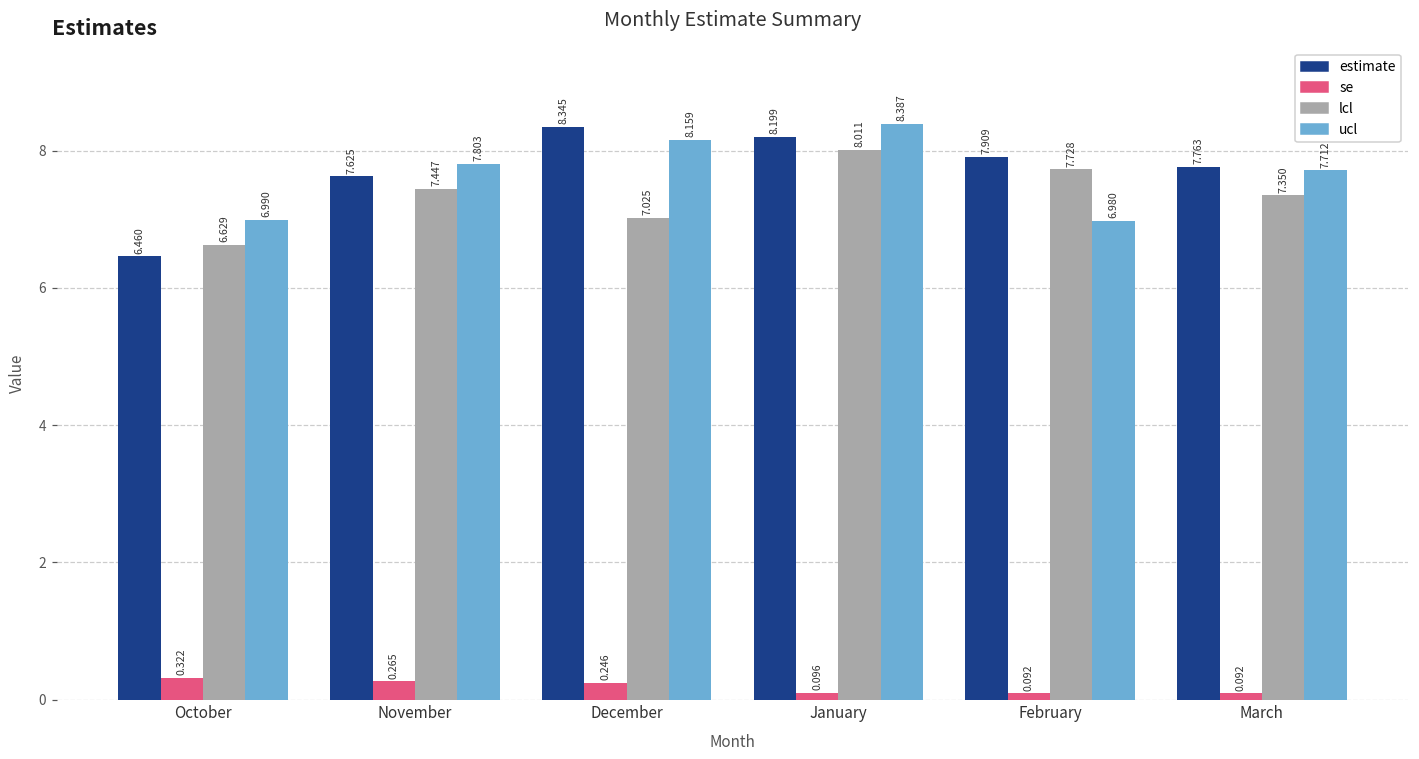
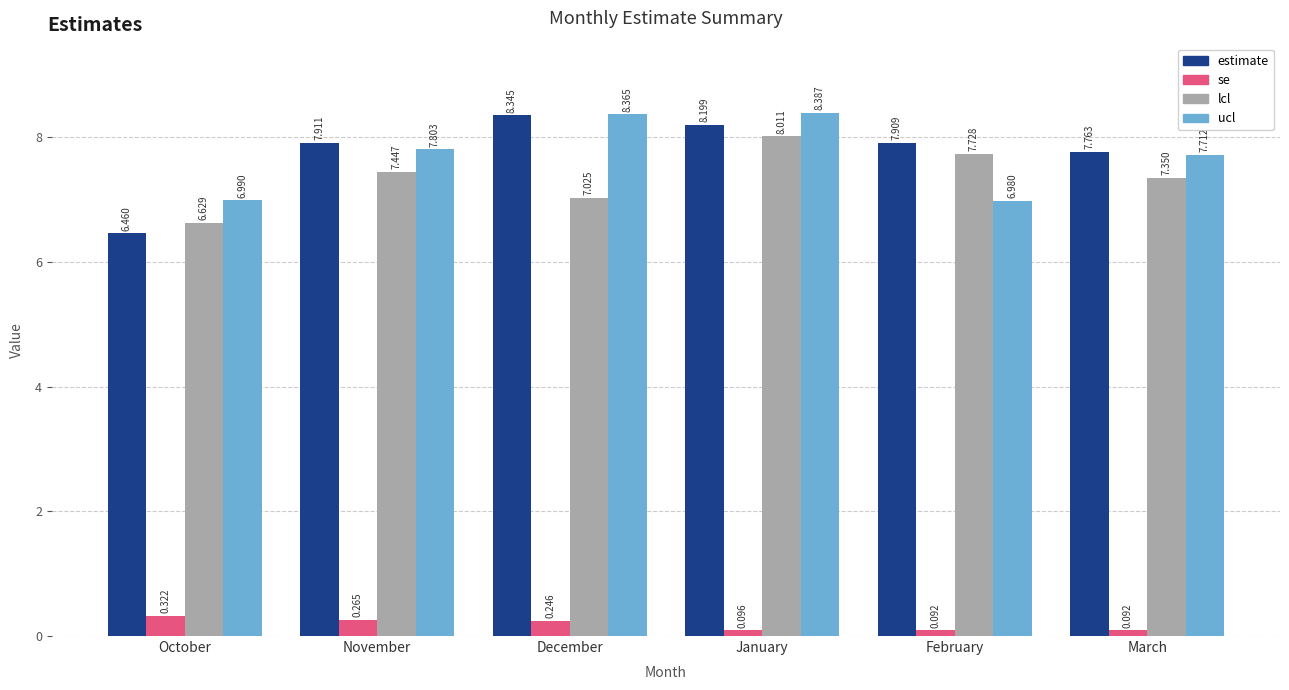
  {
    "estimate": {
      "October": 6.460,
-     "November": 7.625,
+     "November": 7.911,
      "December": 8.345,
      "January": 8.199,
      "February": 7.909,
      "March": 7.763
    },
    "se": {
      "October": 0.322,
      "November": 0.265,
      "December": 0.246,
      "January": 0.096,
      "February": 0.092,
      "March": 0.092
    },
    "lcl": {
      "October": 6.629,
      "November": 7.447,
      "December": 7.025,
      "January": 8.011,
      "February": 7.728,
      "March": 7.350
    },
    "ucl": {
      "October": 6.990,
      "November": 7.803,
-     "December": 8.159,
+     "December": 8.365,
      "January": 8.387,
      "February": 6.980
    }
  }
